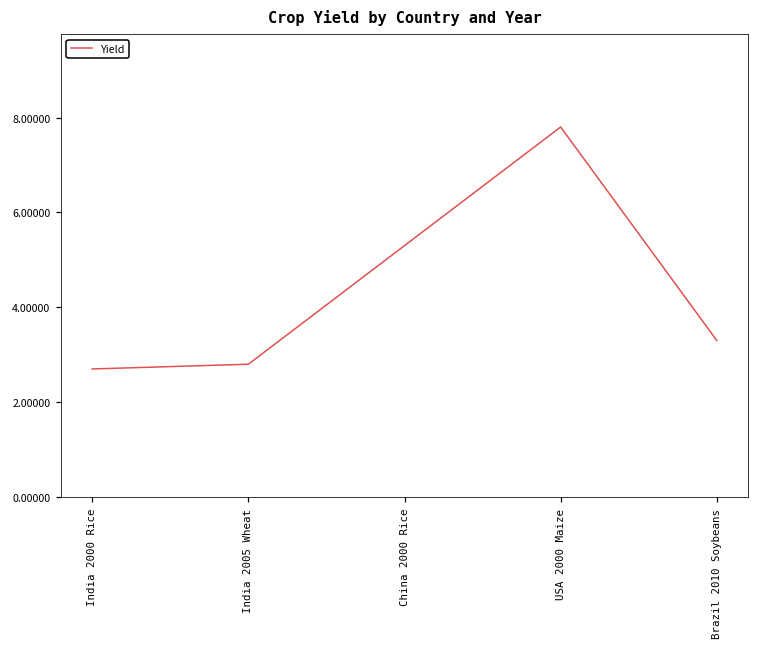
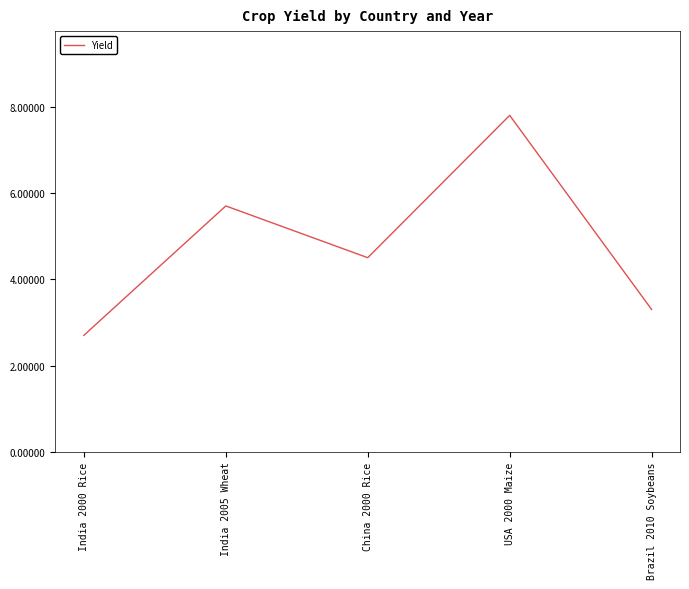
  {
    "India 2000 Rice": 2.7,
-   "India 2005 Wheat": 2.8,
-   "China 2000 Rice": 5.3,
+   "India 2005 Wheat": 5.7,
+   "China 2000 Rice": 4.5,
    "USA 2000 Maize": 7.8,
    "Brazil 2010 Soybeans": 3.3
  }
